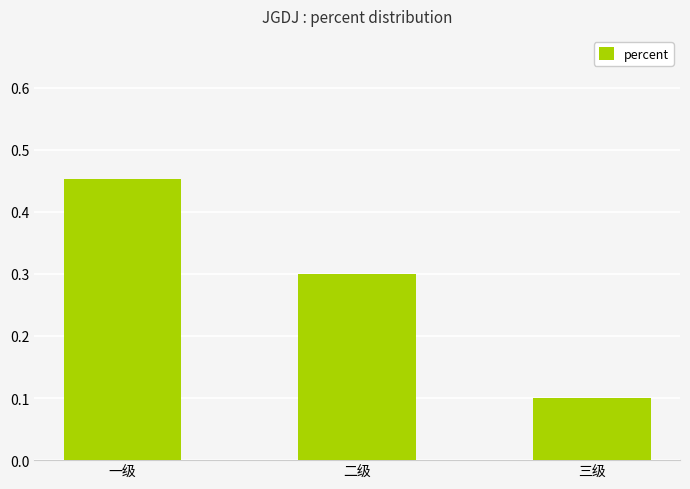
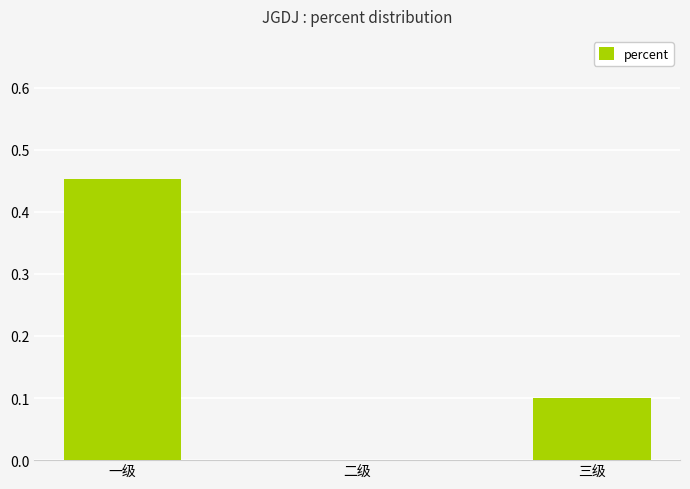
  {
    "一级": 0.45,
-   "二级": 0.3,
+   "二级": 0.0,
    "三级": 0.1
  }
